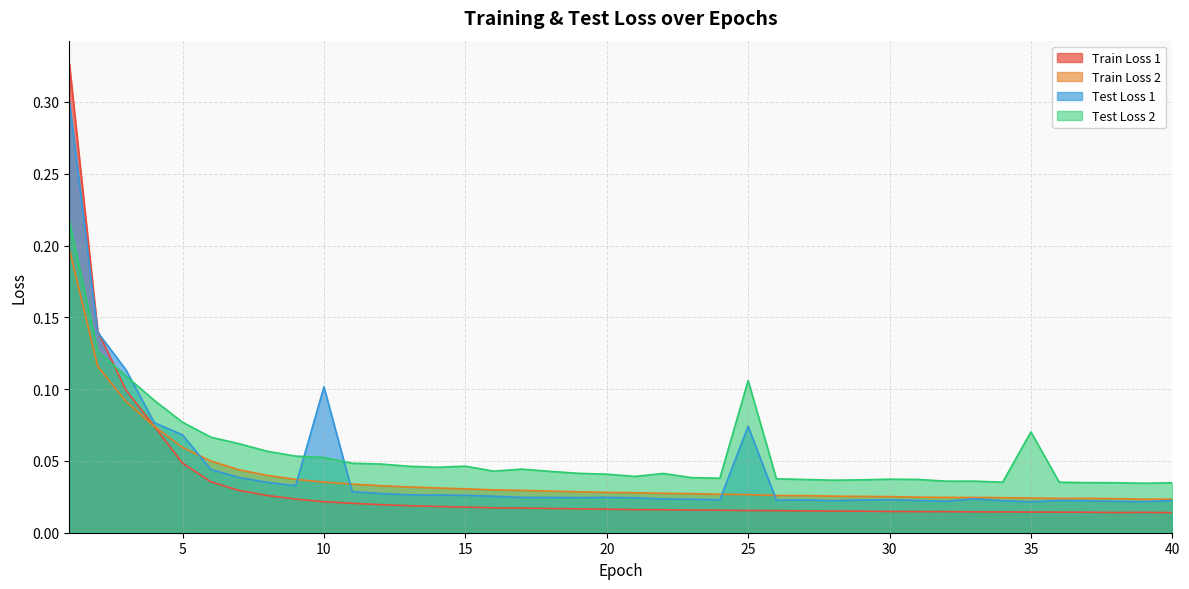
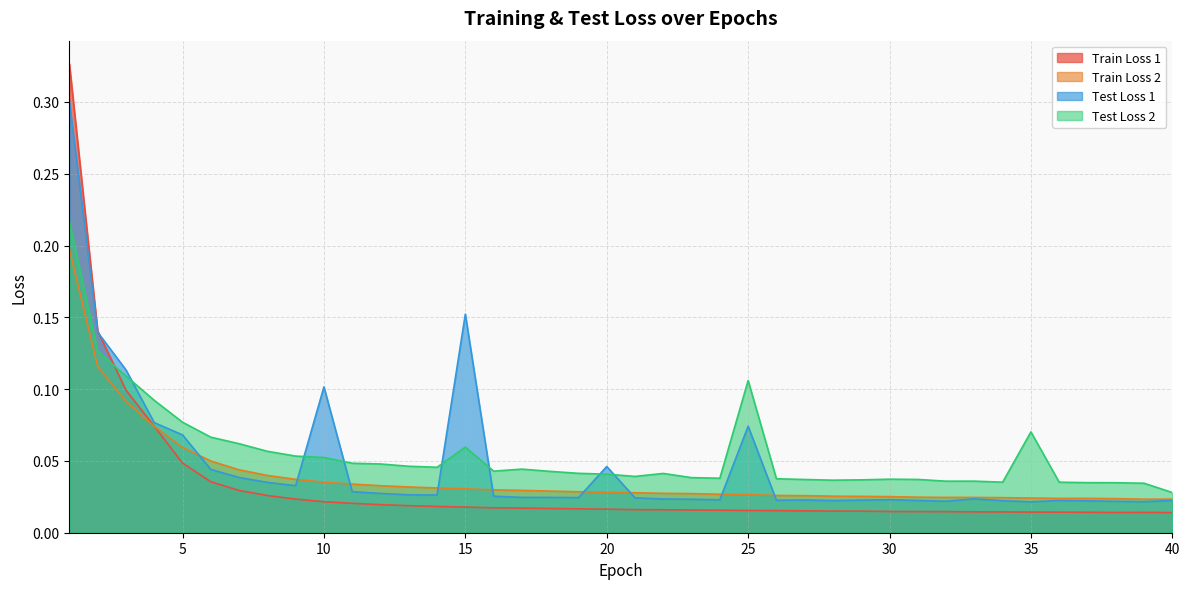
  {
    "Test Loss 1": {
      "5": 0.068,
      "10": 0.102,
-     "15": 0.026,
-     "20": 0.025,
+     "15": 0.152,
+     "20": 0.046,
      "25": 0.074,
      "30": 0.023,
      "35": 0.022
    },
    "Test Loss 2": {
      "5": 0.077,
      "10": 0.052,
-     "15": 0.046,
+     "15": 0.060,
      "20": 0.041,
      "25": 0.106,
      "30": 0.037,
      "35": 0.070,
-     "40": 0.035
+     "40": 0.028
    }
  }
